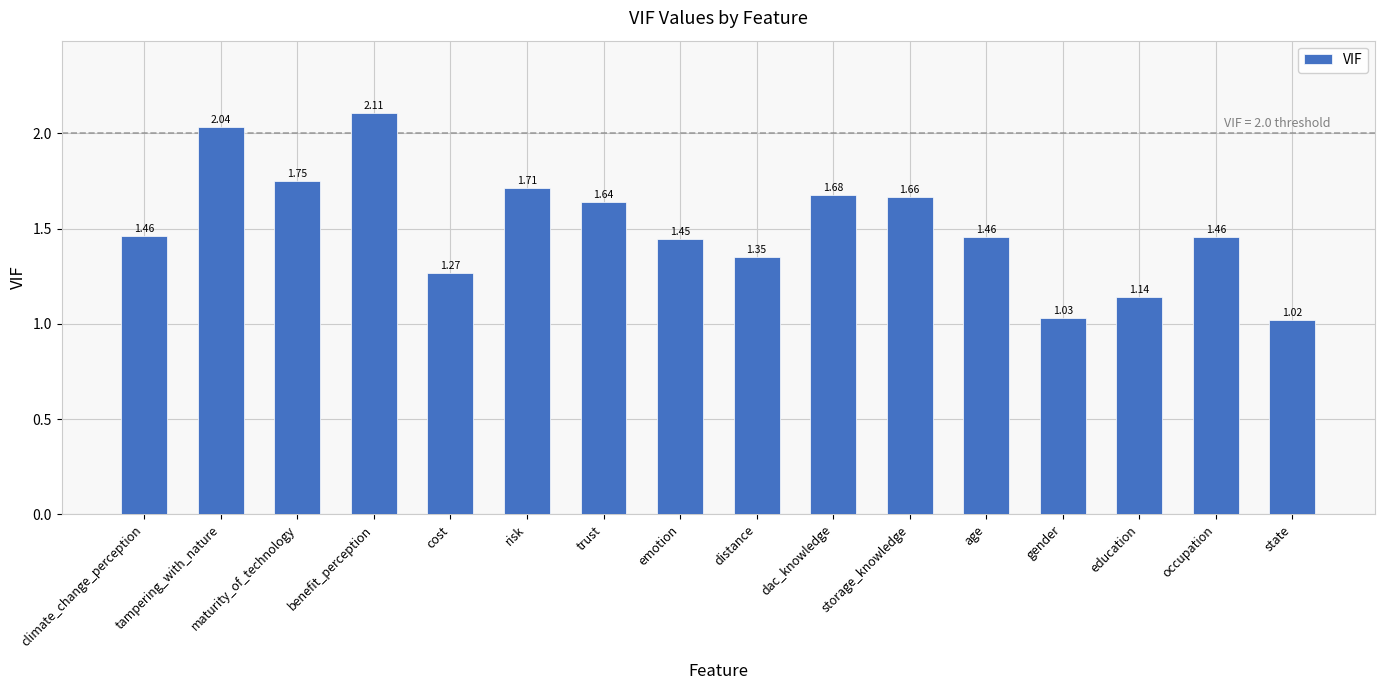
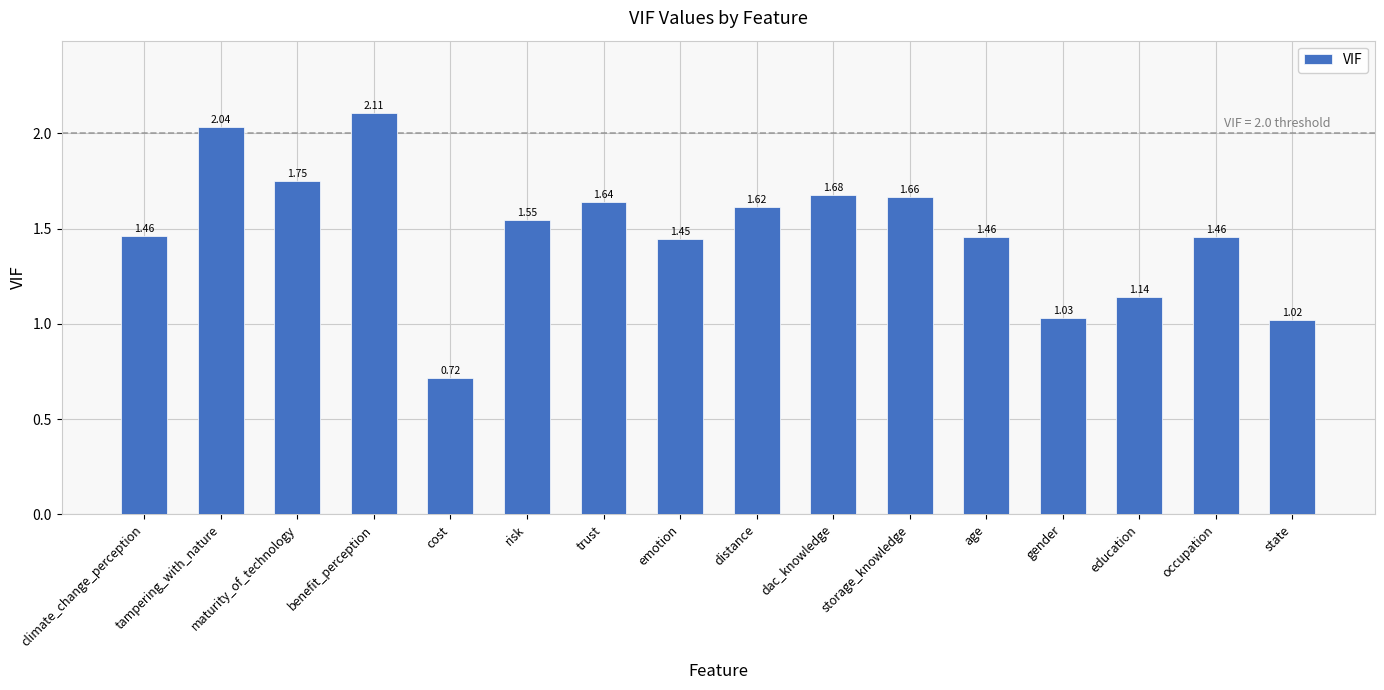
  {
    "climate_change_perception": 1.46,
    "tampering_with_nature": 2.04,
    "maturity_of_technology": 1.75,
    "benefit_perception": 2.11,
-   "cost": 1.27,
-   "risk": 1.71,
+   "cost": 0.72,
+   "risk": 1.55,
    "trust": 1.64,
    "emotion": 1.45,
-   "distance": 1.35,
+   "distance": 1.62,
    "dac_knowledge": 1.68,
    "storage_knowledge": 1.66,
    "age": 1.46,
    "gender": 1.03,
    "education": 1.14,
    "occupation": 1.46,
    "state": 1.02
  }
